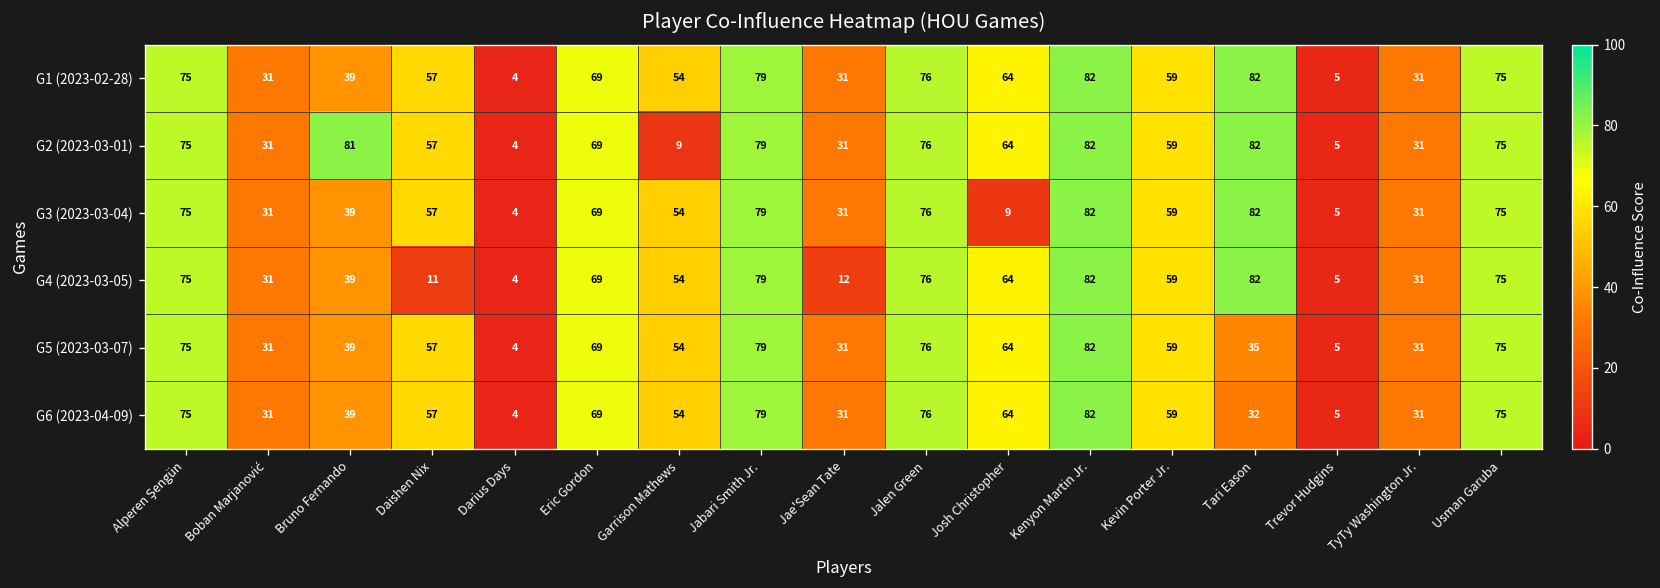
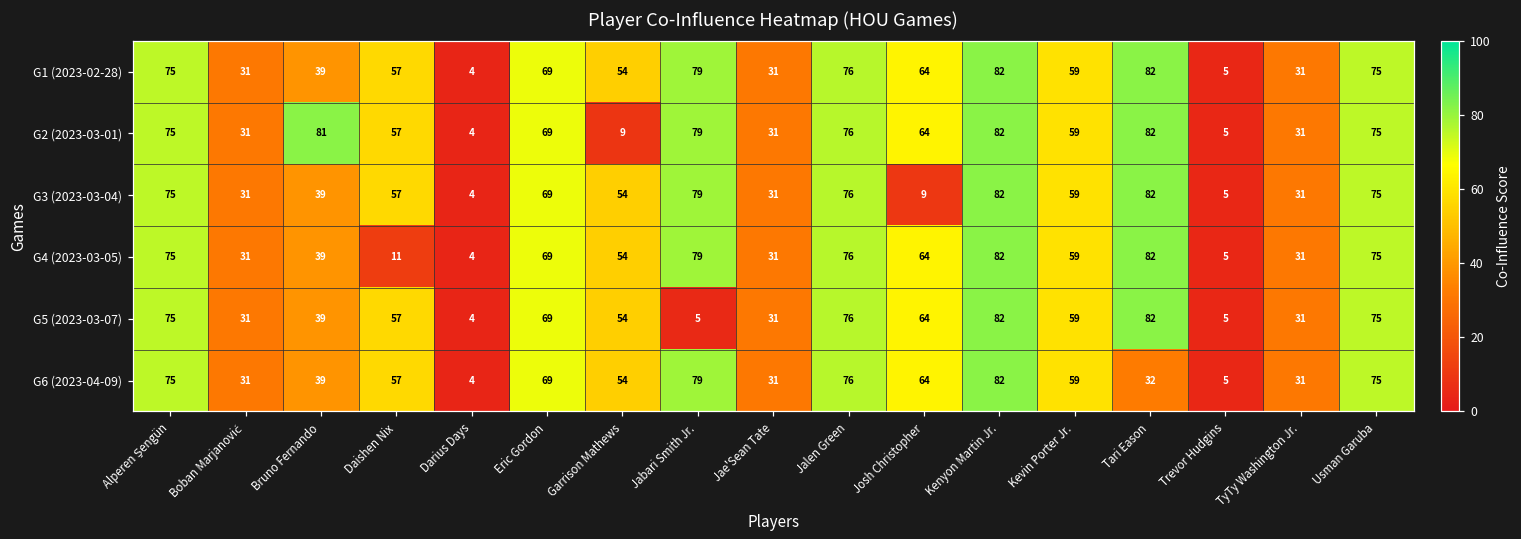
  {
    "G1 (2023-02-28)": {
      "Alperen Şengün": 75,
      "Boban Marjanović": 31,
      "Bruno Fernando": 39,
      "Daishen Nix": 57,
      "Darius Days": 4,
      "Eric Gordon": 69,
      "Garrison Mathews": 54,
      "Jabari Smith Jr.": 79,
      "Jae'Sean Tate": 31,
      "Jalen Green": 76,
      "Josh Christopher": 64,
      "Kenyon Martin Jr.": 82,
      "Kevin Porter Jr.": 59,
      "Tari Eason": 82,
      "Trevor Hudgins": 5,
      "TyTy Washington Jr.": 31,
      "Usman Garuba": 75
    },
    "G2 (2023-03-01)": {
      "Alperen Şengün": 75,
      "Boban Marjanović": 31,
      "Bruno Fernando": 81,
      "Daishen Nix": 57,
      "Darius Days": 4,
      "Eric Gordon": 69,
      "Garrison Mathews": 9,
      "Jabari Smith Jr.": 79,
      "Jae'Sean Tate": 31,
      "Jalen Green": 76,
      "Josh Christopher": 64,
      "Kenyon Martin Jr.": 82,
      "Kevin Porter Jr.": 59,
      "Tari Eason": 82,
      "Trevor Hudgins": 5,
      "TyTy Washington Jr.": 31,
      "Usman Garuba": 75
    },
    "G3 (2023-03-04)": {
      "Alperen Şengün": 75,
      "Boban Marjanović": 31,
      "Bruno Fernando": 39,
      "Daishen Nix": 57,
      "Darius Days": 4,
      "Eric Gordon": 69,
      "Garrison Mathews": 54,
      "Jabari Smith Jr.": 79,
      "Jae'Sean Tate": 31,
      "Jalen Green": 76,
      "Josh Christopher": 9,
      "Kenyon Martin Jr.": 82,
      "Kevin Porter Jr.": 59,
      "Tari Eason": 82,
      "Trevor Hudgins": 5,
      "TyTy Washington Jr.": 31,
      "Usman Garuba": 75
    },
    "G4 (2023-03-05)": {
      "Alperen Şengün": 75,
      "Boban Marjanović": 31,
      "Bruno Fernando": 39,
      "Daishen Nix": 11,
      "Darius Days": 4,
      "Eric Gordon": 69,
      "Garrison Mathews": 54,
      "Jabari Smith Jr.": 79,
-     "Jae'Sean Tate": 12,
+     "Jae'Sean Tate": 31,
      "Jalen Green": 76,
      "Josh Christopher": 64,
      "Kenyon Martin Jr.": 82,
      "Kevin Porter Jr.": 59,
      "Tari Eason": 82,
      "Trevor Hudgins": 5,
      "TyTy Washington Jr.": 31,
      "Usman Garuba": 75
    },
    "G5 (2023-03-07)": {
      "Alperen Şengün": 75,
      "Boban Marjanović": 31,
      "Bruno Fernando": 39,
      "Daishen Nix": 57,
      "Darius Days": 4,
      "Eric Gordon": 69,
      "Garrison Mathews": 54,
-     "Jabari Smith Jr.": 79,
+     "Jabari Smith Jr.": 5,
      "Jae'Sean Tate": 31,
      "Jalen Green": 76,
      "Josh Christopher": 64,
      "Kenyon Martin Jr.": 82,
      "Kevin Porter Jr.": 59,
-     "Tari Eason": 35,
+     "Tari Eason": 82,
      "Trevor Hudgins": 5,
      "TyTy Washington Jr.": 31,
      "Usman Garuba": 75
    },
    "G6 (2023-04-09)": {
      "Alperen Şengün": 75,
      "Boban Marjanović": 31,
      "Bruno Fernando": 39,
      "Daishen Nix": 57,
      "Darius Days": 4,
      "Eric Gordon": 69,
      "Garrison Mathews": 54,
      "Jabari Smith Jr.": 79,
      "Jae'Sean Tate": 31,
      "Jalen Green": 76,
      "Josh Christopher": 64,
      "Kenyon Martin Jr.": 82,
      "Kevin Porter Jr.": 59,
      "Tari Eason": 32,
      "Trevor Hudgins": 5,
      "TyTy Washington Jr.": 31,
      "Usman Garuba": 75
    }
  }
